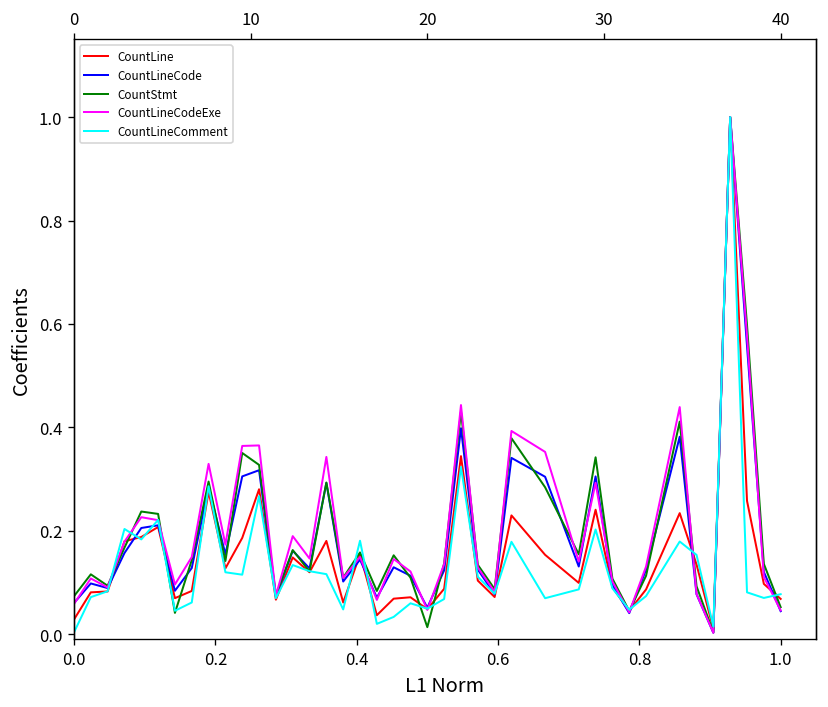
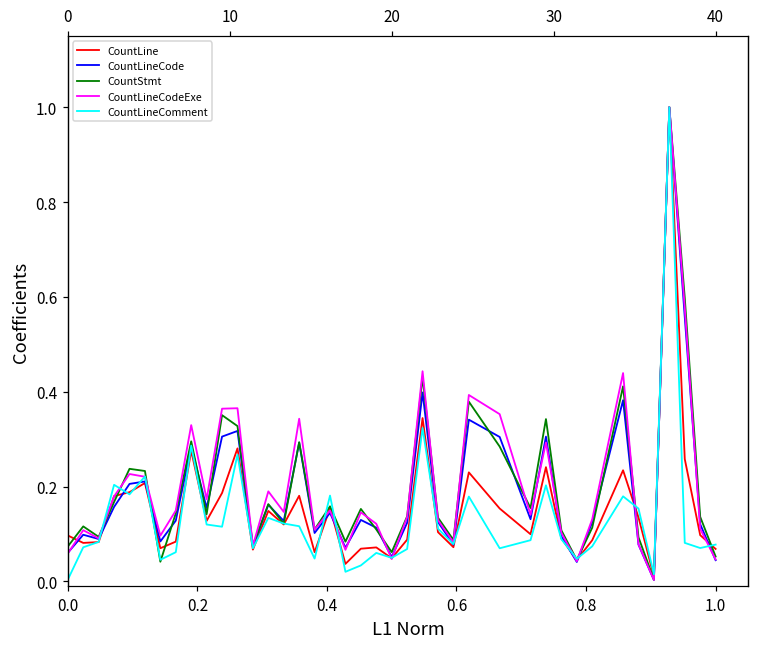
  {
    "CountLine": {
-     "0.0": 0.03,
+     "0.0": 0.10,
      "1.0": 0.07
    },
    "CountStmt": {
      "0.0": 0.07,
-     "20": 0.01,
+     "20": 0.06,
      "1.0": 0.05
    },
    "CountLineComment": {
      "0.0": 0.00,
      "1.0": 0.08
    }
  }
